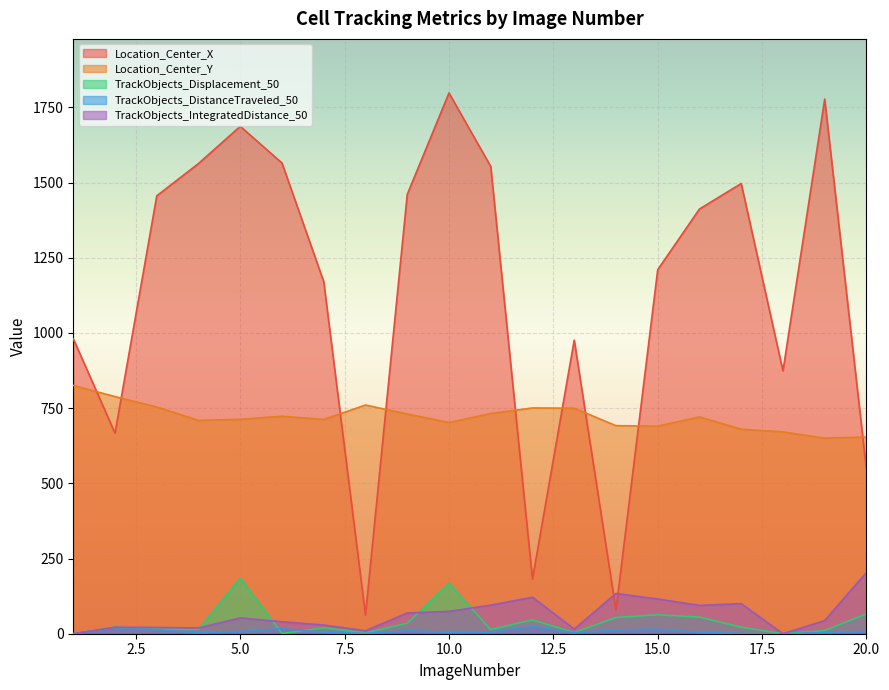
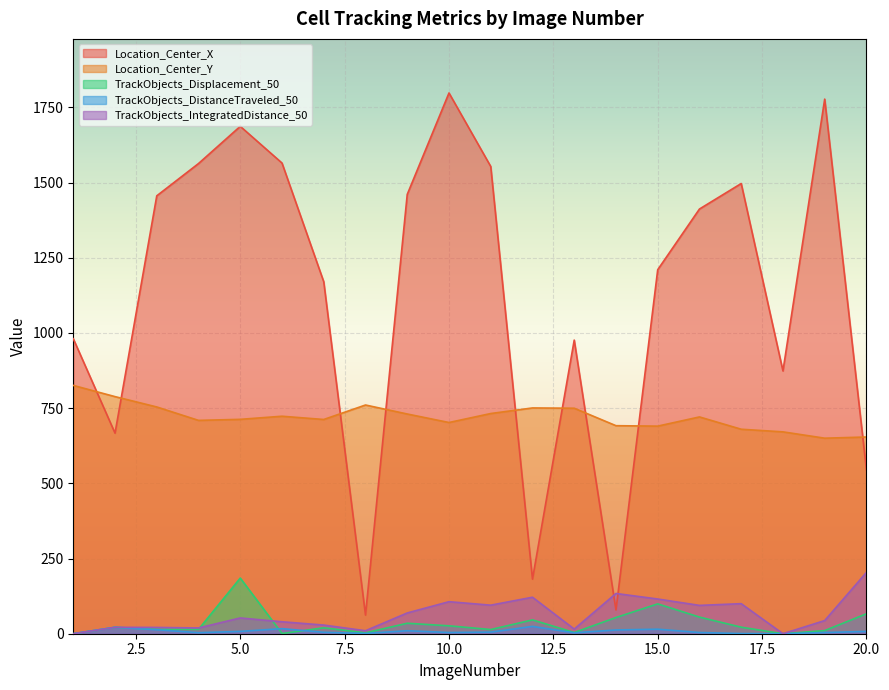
  {
    "TrackObjects_Displacement_50": {
      "5.0": 190,
-     "10.0": 170,
-     "15.0": 60,
+     "10.0": 30,
+     "15.0": 100,
      "20.0": 70
    },
    "TrackObjects_DistanceTraveled_50": {
      "5.0": 10,
      "10.0": 0,
      "15.0": 20,
      "20.0": 10
    },
    "TrackObjects_IntegratedDistance_50": {
      "5.0": 50,
-     "10.0": 70,
+     "10.0": 110,
      "15.0": 120,
      "20.0": 200
    }
  }
